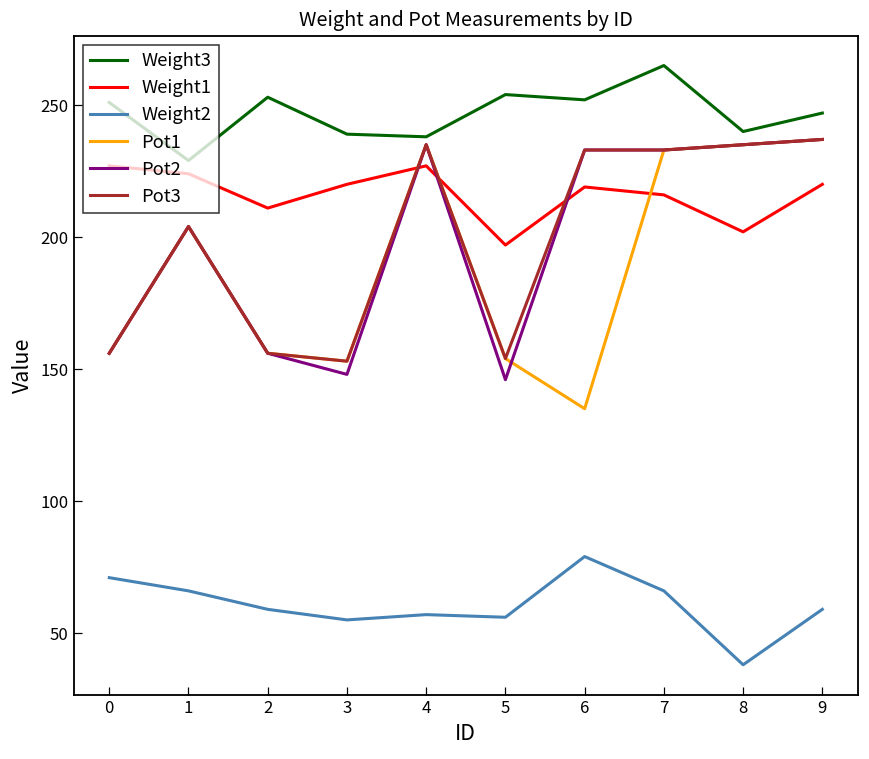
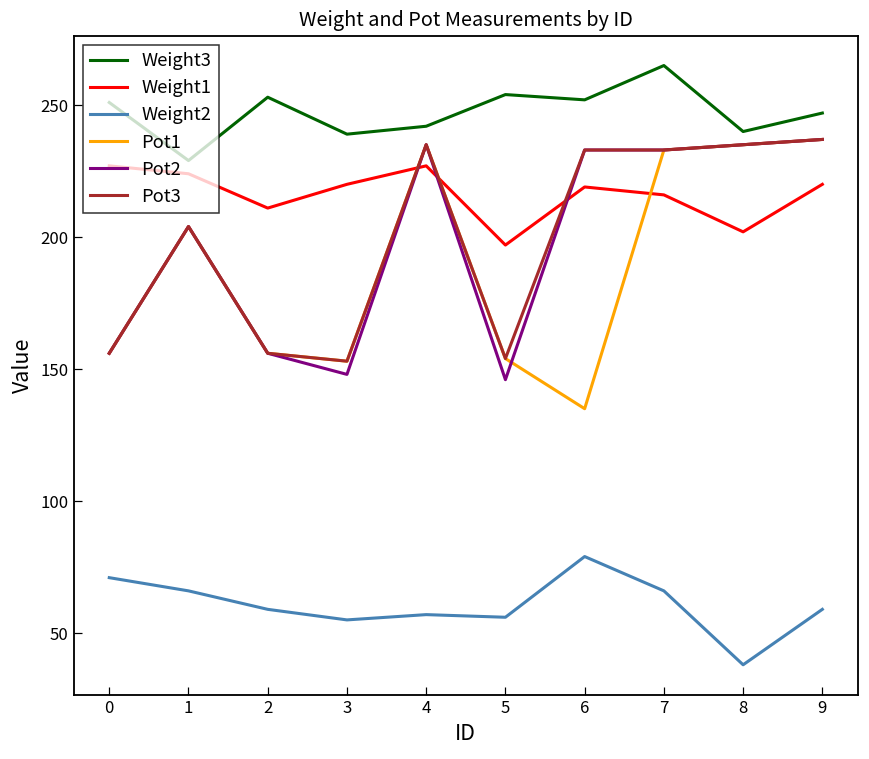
  {
    "Weight3": {
      "2": 253,
      "3": 239,
-     "4": 238,
+     "4": 242,
      "5": 254,
      "6": 252,
      "7": 265,
      "8": 240,
      "9": 247
    },
    "Weight1": {
      "2": 211,
      "3": 220,
      "4": 227,
      "5": 197,
      "6": 219,
      "7": 216,
      "8": 202,
      "9": 220
    },
    "Weight2": {
      "0": 71,
      "1": 66,
      "2": 59,
      "3": 55,
      "4": 57,
      "5": 56,
      "6": 79,
      "7": 66,
      "8": 38,
      "9": 59
    },
    "Pot1": {
      "6": 135
    },
    "Pot2": {
      "3": 148,
      "5": 146
    }
  }
